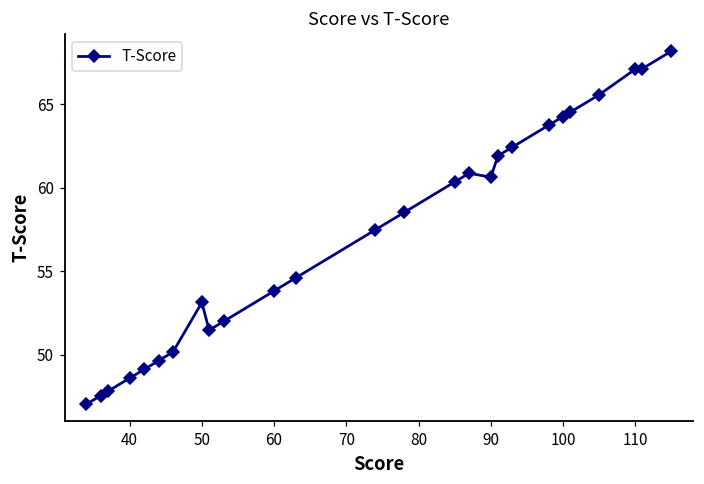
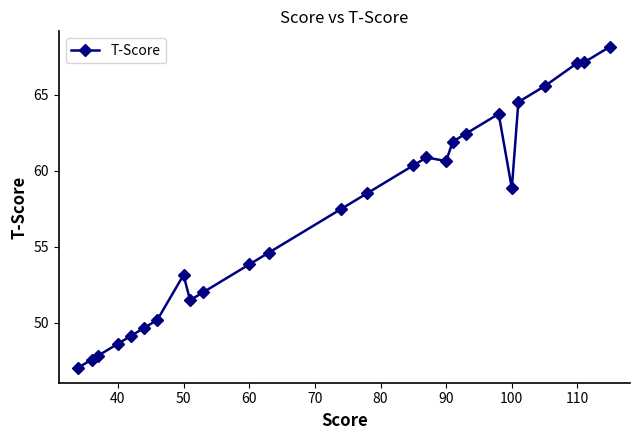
  {
    "40": 48.6,
    "50": 53.1,
    "60": 53.8,
    "90": 60.6,
-   "100": 64.3,
+   "100": 58.9,
    "110": 67.1
  }
